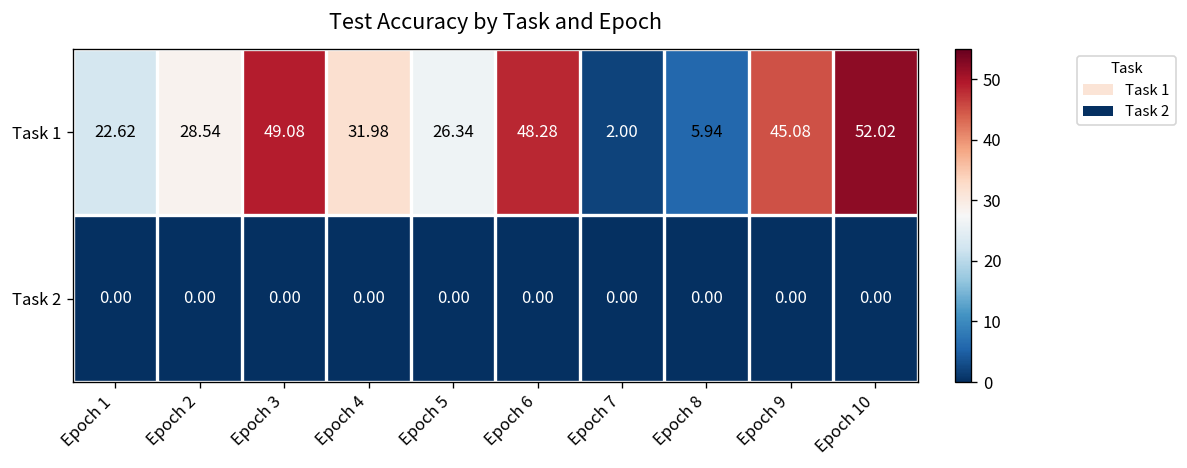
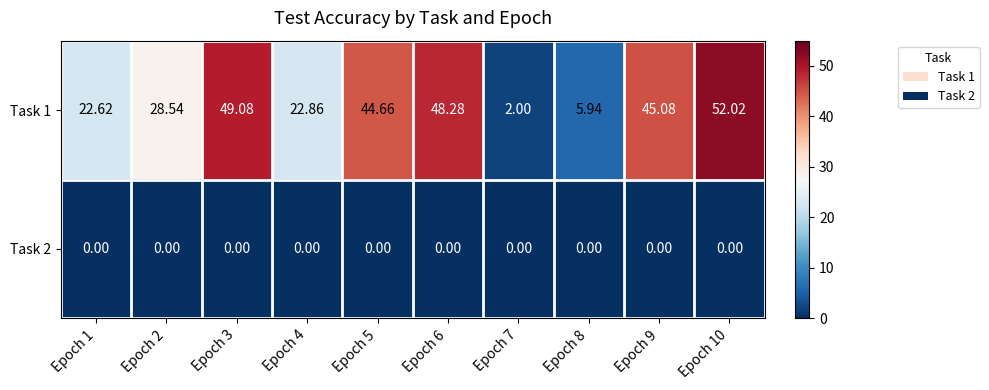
  {
    "Task 1": {
      "Epoch 1": 22.62,
      "Epoch 2": 28.54,
      "Epoch 3": 49.08,
-     "Epoch 4": 31.98,
-     "Epoch 5": 26.34,
+     "Epoch 4": 22.86,
+     "Epoch 5": 44.66,
      "Epoch 6": 48.28,
      "Epoch 7": 2.00,
      "Epoch 8": 5.94,
      "Epoch 9": 45.08,
      "Epoch 10": 52.02
    },
    "Task 2": {
      "Epoch 1": 0.00,
      "Epoch 2": 0.00,
      "Epoch 3": 0.00,
      "Epoch 4": 0.00,
      "Epoch 5": 0.00,
      "Epoch 6": 0.00,
      "Epoch 7": 0.00,
      "Epoch 8": 0.00,
      "Epoch 9": 0.00,
      "Epoch 10": 0.00
    }
  }
